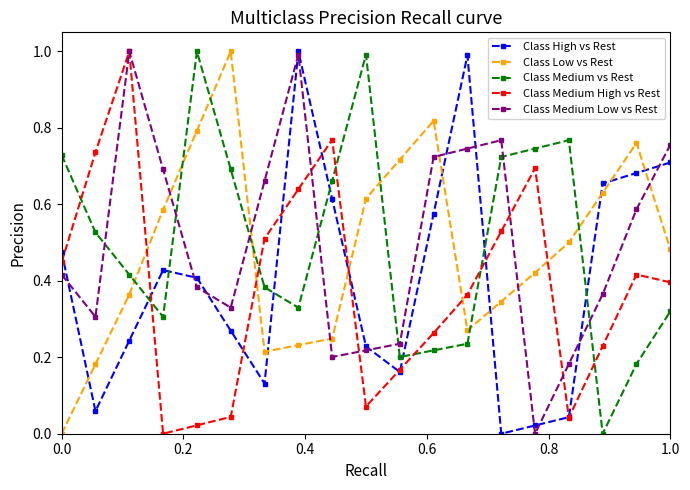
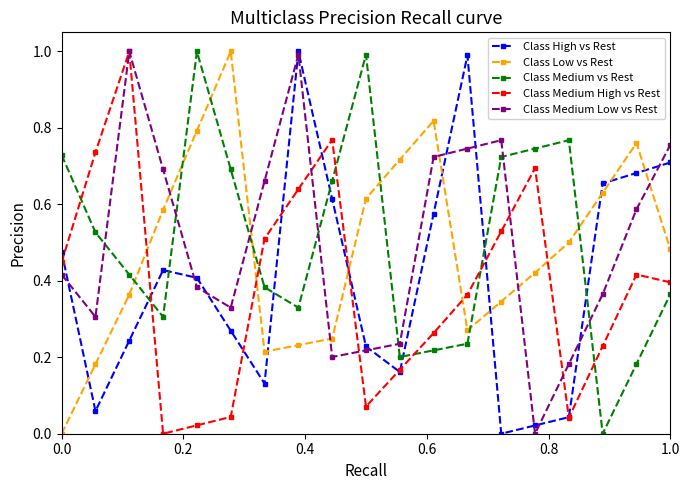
  {
    "Class High vs Rest": {
      "0.0": 0.48,
      "1.0": 0.71
    },
    "Class Low vs Rest": {
      "0.0": 0.00,
      "1.0": 0.48
    },
    "Class Medium vs Rest": {
      "0.0": 0.73,
-     "1.0": 0.32
+     "1.0": 0.36
    },
    "Class Medium High vs Rest": {
      "0.0": 0.45,
      "1.0": 0.40
    },
    "Class Medium Low vs Rest": {
      "0.0": 0.42,
      "1.0": 0.76
    }
  }
